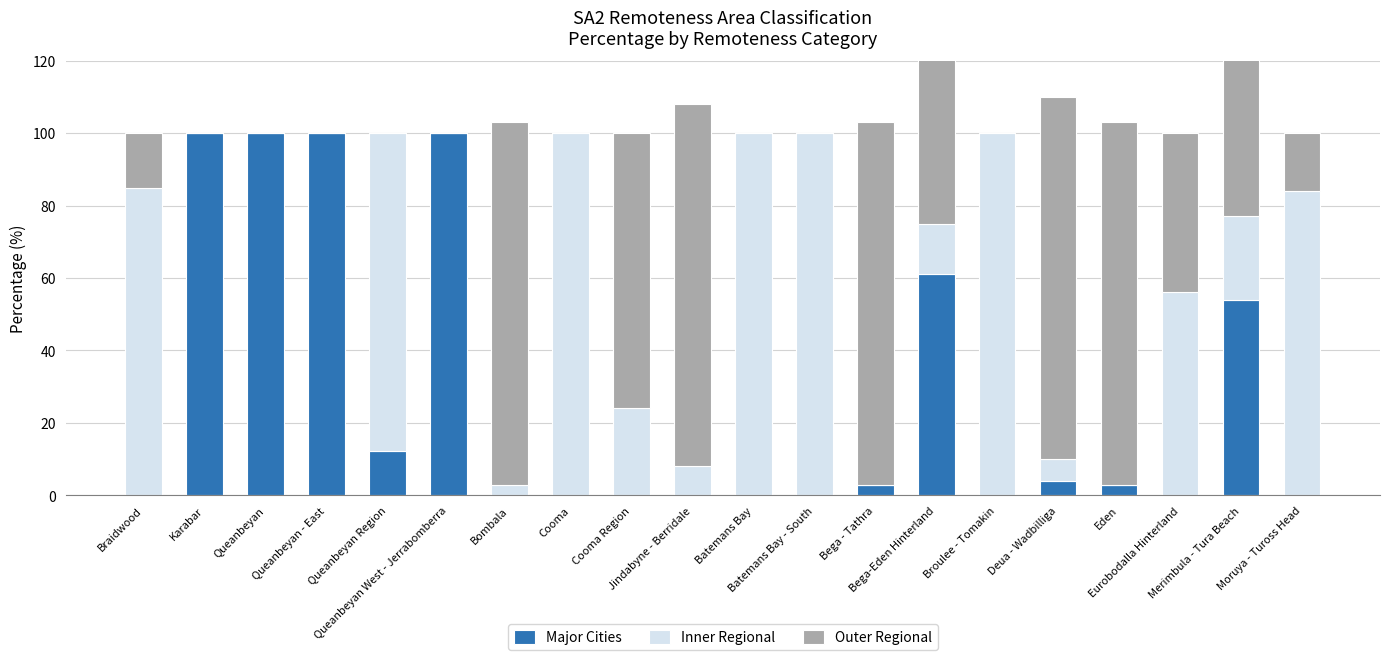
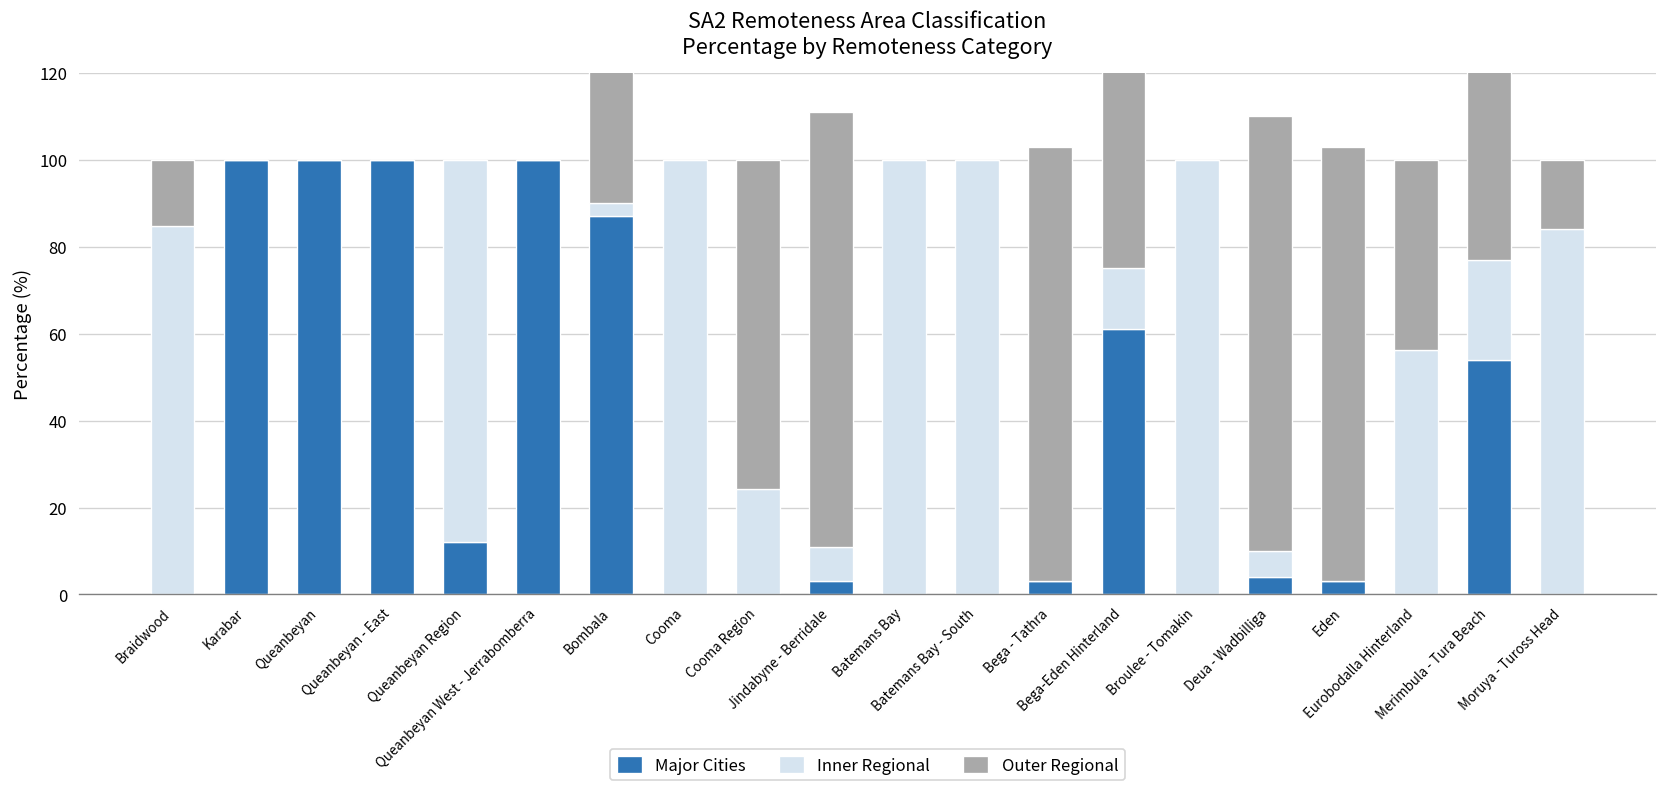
  {
    "Major Cities": {
      "Braidwood": 0,
      "Karabar": 100,
      "Queanbeyan": 100,
      "Queanbeyan - East": 100,
      "Queanbeyan Region": 12,
      "Queanbeyan West - Jerrabomberra": 100,
-     "Bombala": 0,
+     "Bombala": 87,
      "Cooma": 0,
      "Cooma Region": 0,
-     "Jindabyne - Berridale": 0,
+     "Jindabyne - Berridale": 3,
      "Batemans Bay": 0,
      "Batemans Bay - South": 0,
      "Bega - Tathra": 3,
      "Bega-Eden Hinterland": 61,
      "Broulee - Tomakin": 0,
      "Deua - Wadbilliga": 4,
      "Eden": 3,
      "Eurobodalla Hinterland": 0,
      "Merimbula - Tura Beach": 54,
      "Moruya - Tuross Head": 0
    },
    "Inner Regional": {
      "Braidwood": 85,
      "Karabar": 0,
      "Queanbeyan": 0,
      "Queanbeyan - East": 0,
      "Queanbeyan Region": 88,
      "Queanbeyan West - Jerrabomberra": 0,
      "Bombala": 3,
      "Cooma": 100,
      "Cooma Region": 24,
      "Jindabyne - Berridale": 8,
      "Batemans Bay": 100,
      "Batemans Bay - South": 100,
      "Bega - Tathra": 0,
      "Bega-Eden Hinterland": 14,
      "Broulee - Tomakin": 100,
      "Deua - Wadbilliga": 6,
      "Eden": 0,
      "Eurobodalla Hinterland": 56,
      "Merimbula - Tura Beach": 23,
      "Moruya - Tuross Head": 84
    },
    "Outer Regional": {
      "Braidwood": 15,
      "Karabar": 0,
      "Queanbeyan": 0,
      "Queanbeyan - East": 0,
      "Queanbeyan Region": 0,
      "Queanbeyan West - Jerrabomberra": 0,
      "Cooma": 0,
      "Cooma Region": 76,
      "Jindabyne - Berridale": 100,
      "Batemans Bay": 0,
      "Batemans Bay - South": 0,
      "Bega - Tathra": 100,
      "Broulee - Tomakin": 0,
      "Deua - Wadbilliga": 100,
      "Eden": 100,
      "Eurobodalla Hinterland": 44,
      "Moruya - Tuross Head": 16
    }
  }
